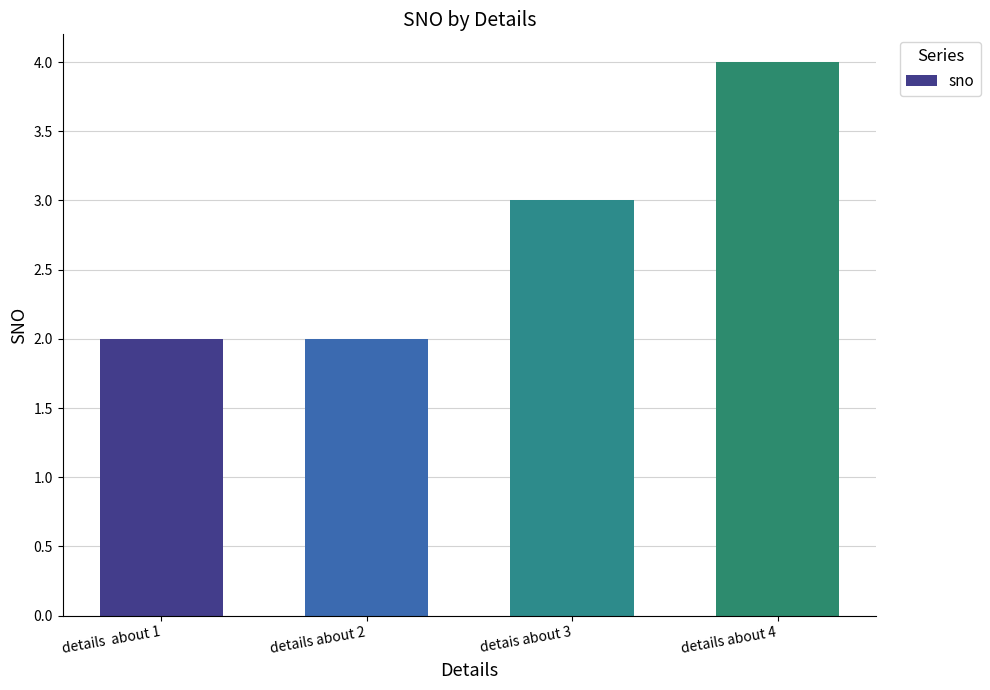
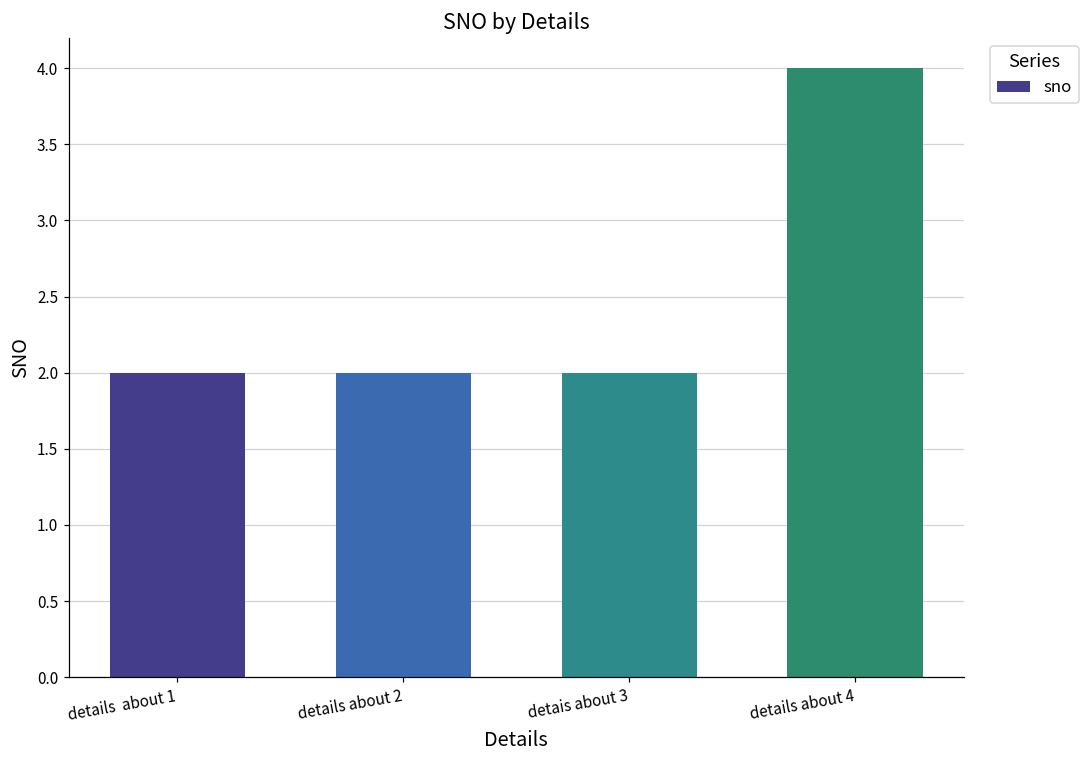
  {
    "details about 1": 2,
    "details about 2": 2,
-   "detais about 3": 3,
+   "detais about 3": 2,
    "details about 4": 4
  }
